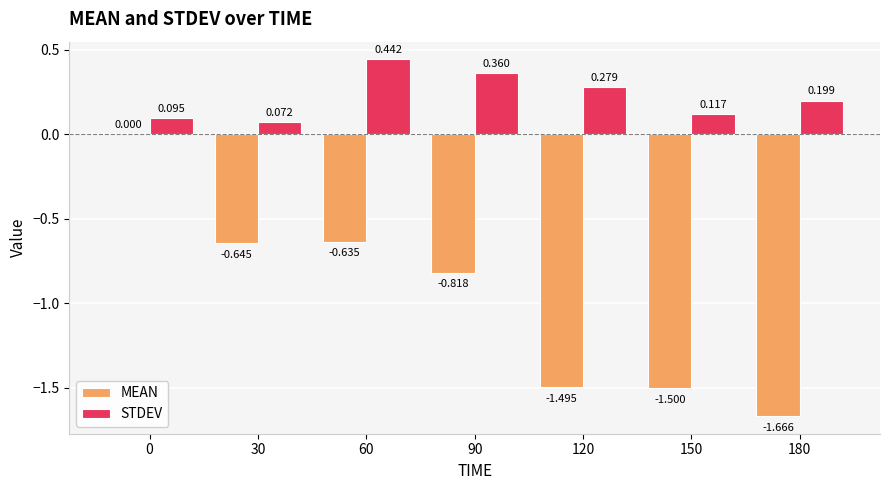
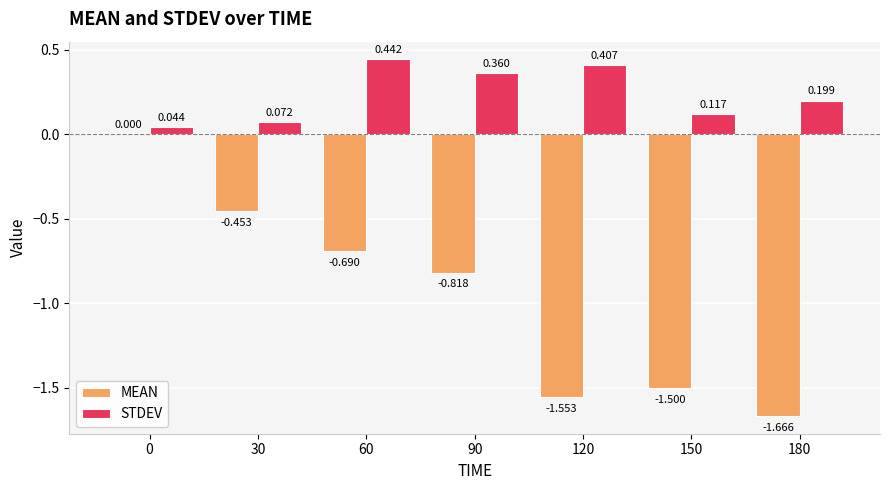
  {
    "MEAN": {
      "0": 0.000,
-     "30": -0.645,
-     "60": -0.635,
+     "30": -0.453,
+     "60": -0.690,
      "90": -0.818,
-     "120": -1.495,
+     "120": -1.553,
      "150": -1.500,
      "180": -1.666
    },
    "STDEV": {
-     "0": 0.095,
+     "0": 0.044,
      "30": 0.072,
      "60": 0.442,
      "90": 0.360,
-     "120": 0.279,
+     "120": 0.407,
      "150": 0.117,
      "180": 0.199
    }
  }
